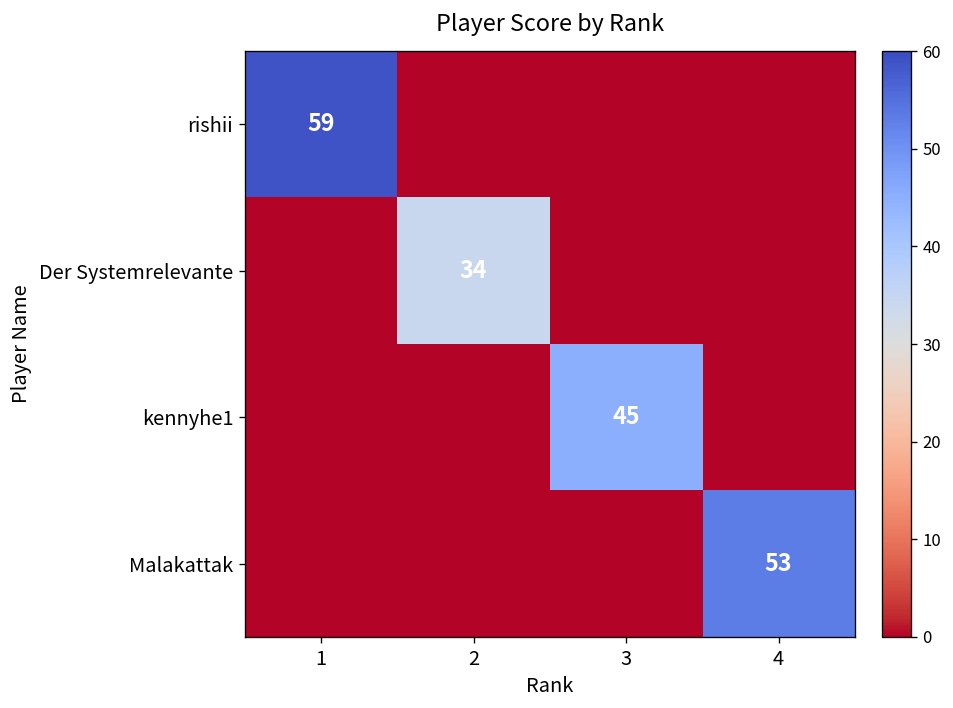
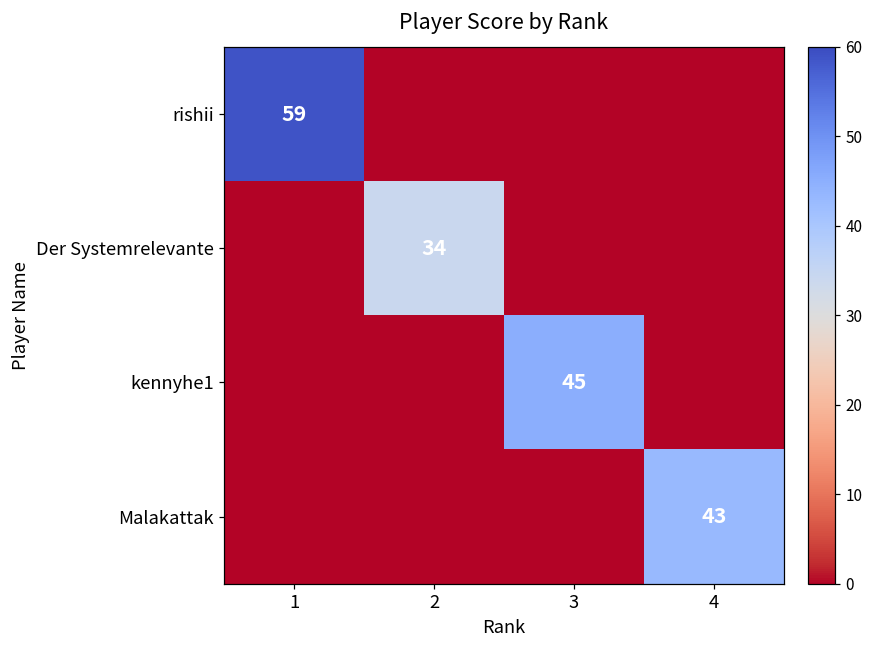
  {
    "rishii": {
      "1": 59
    },
    "Der Systemrelevante": {
      "2": 34
    },
    "kennyhe1": {
      "3": 45
    },
    "Malakattak": {
-     "4": 53
+     "4": 43
    }
  }
